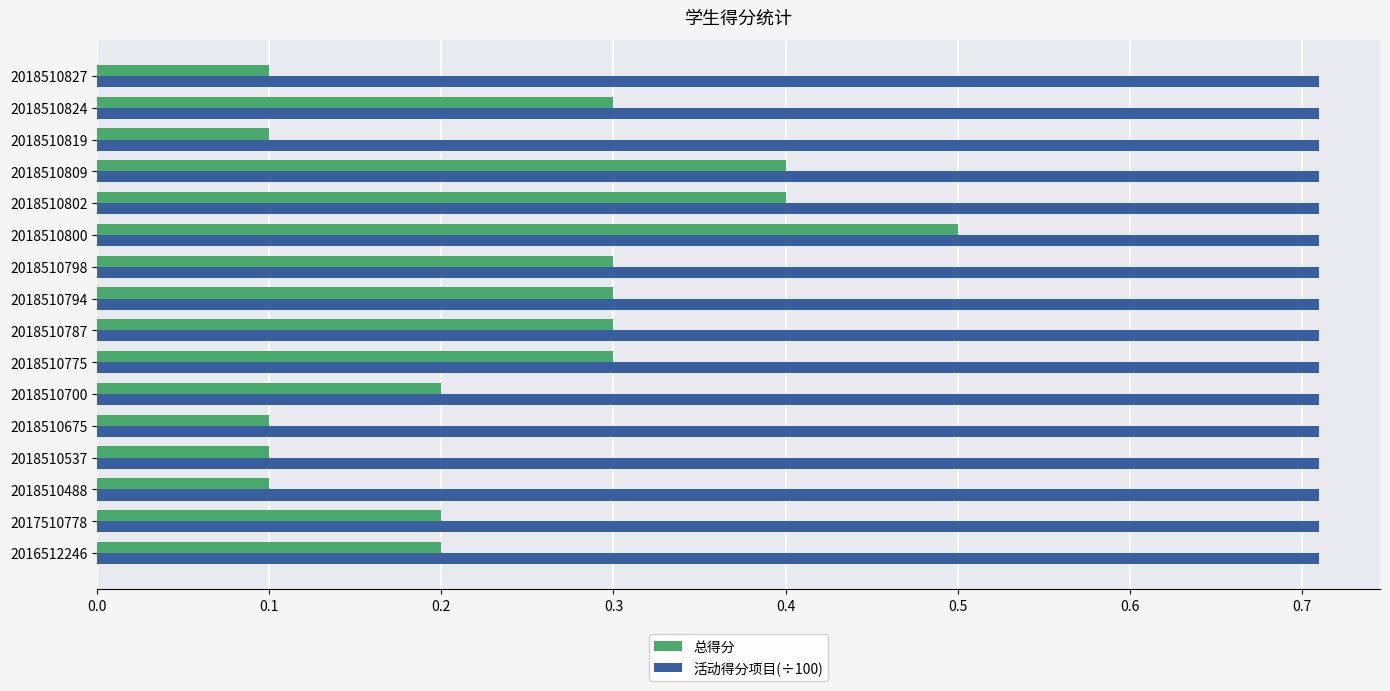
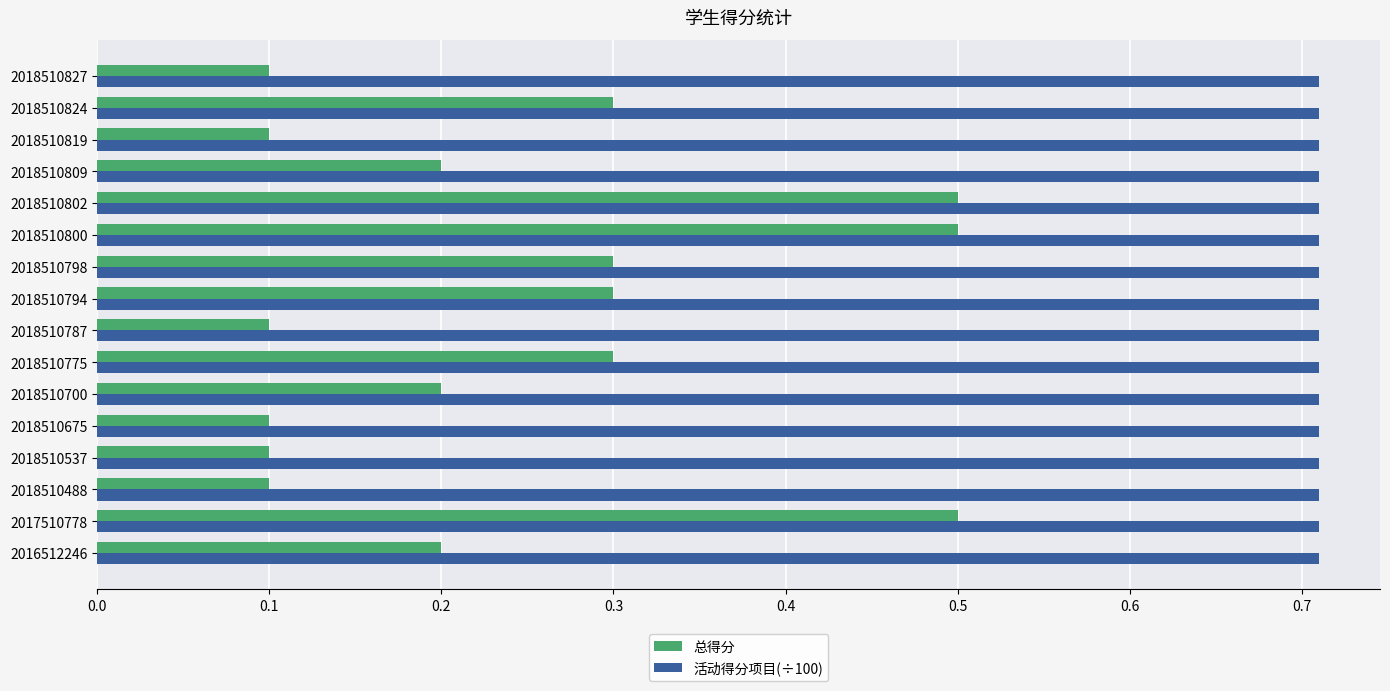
  {
    "总得分": {
      "2018510827": 0.1,
      "2018510824": 0.3,
      "2018510819": 0.1,
-     "2018510809": 0.4,
-     "2018510802": 0.4,
+     "2018510809": 0.2,
+     "2018510802": 0.5,
      "2018510800": 0.5,
      "2018510798": 0.3,
      "2018510794": 0.3,
-     "2018510787": 0.3,
+     "2018510787": 0.1,
      "2018510775": 0.3,
      "2018510700": 0.2,
      "2018510675": 0.1,
      "2018510537": 0.1,
      "2018510488": 0.1,
-     "2017510778": 0.2,
+     "2017510778": 0.5,
      "2016512246": 0.2
    },
    "活动得分项目(÷100)": {
      "2018510827": 0.710,
      "2018510824": 0.710,
      "2018510819": 0.710,
      "2018510809": 0.710,
      "2018510802": 0.710,
      "2018510800": 0.710,
      "2018510798": 0.710,
      "2018510794": 0.710,
      "2018510787": 0.710,
      "2018510775": 0.710,
      "2018510700": 0.710,
      "2018510675": 0.710,
      "2018510537": 0.710,
      "2018510488": 0.710,
      "2017510778": 0.710,
      "2016512246": 0.710
    }
  }
